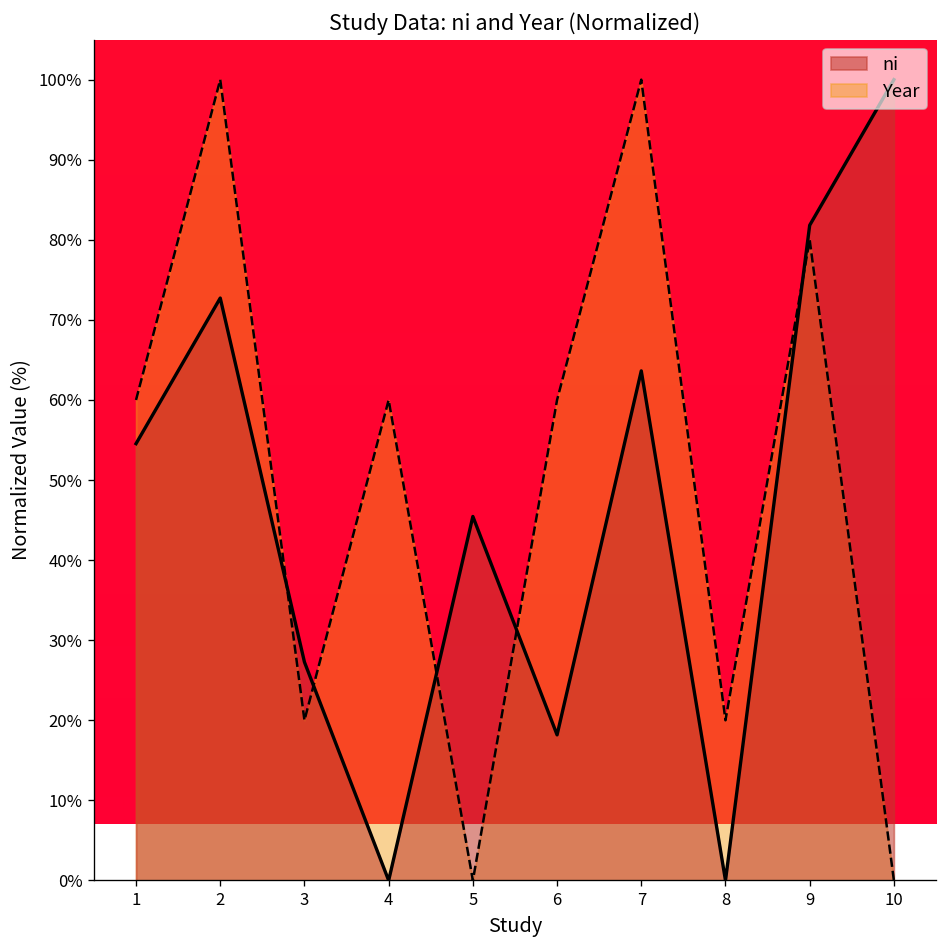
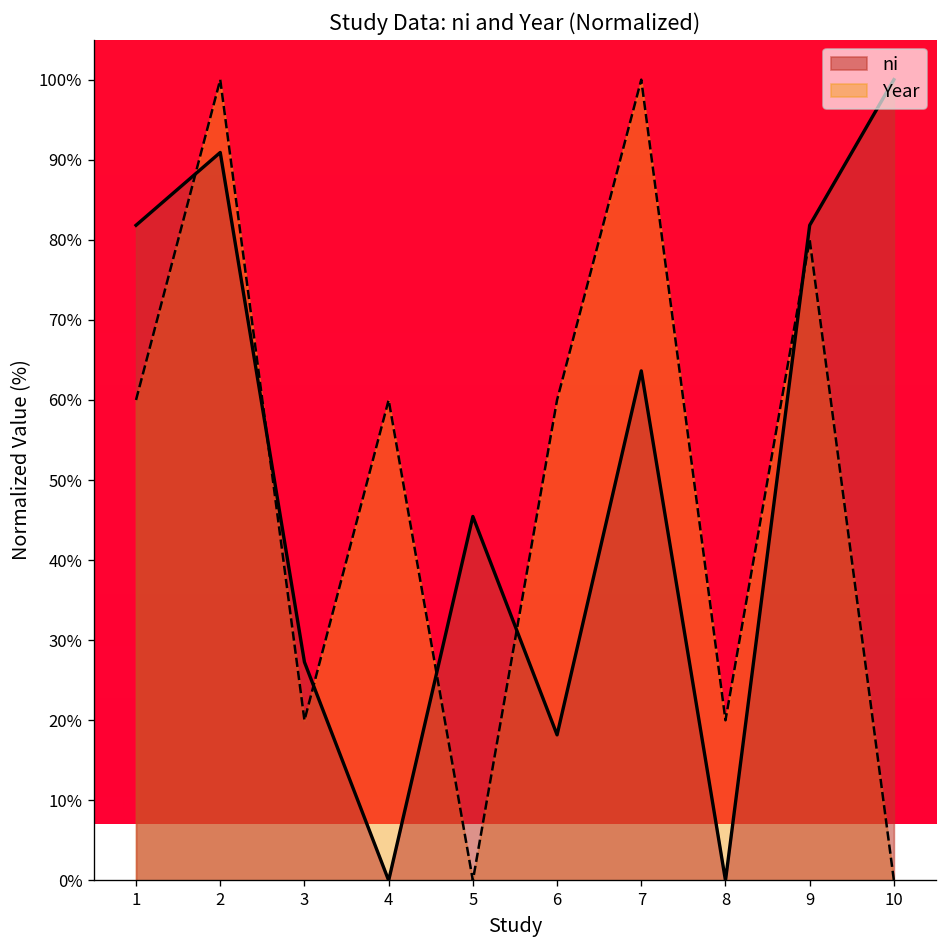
  {
    "ni": {
-     "1": "55%",
-     "2": "73%",
+     "1": "82%",
+     "2": "91%",
      "3": "27%",
      "4": "0%",
      "5": "45%",
      "6": "18%",
      "7": "64%",
      "8": "0%",
      "9": "82%"
    },
    "Year": {
      "1": "60%",
      "2": "100%",
      "3": "20%",
      "4": "60%",
      "5": "0%",
      "6": "60%",
      "7": "100%",
      "8": "20%",
      "9": "80%",
      "10": "0%"
    }
  }
